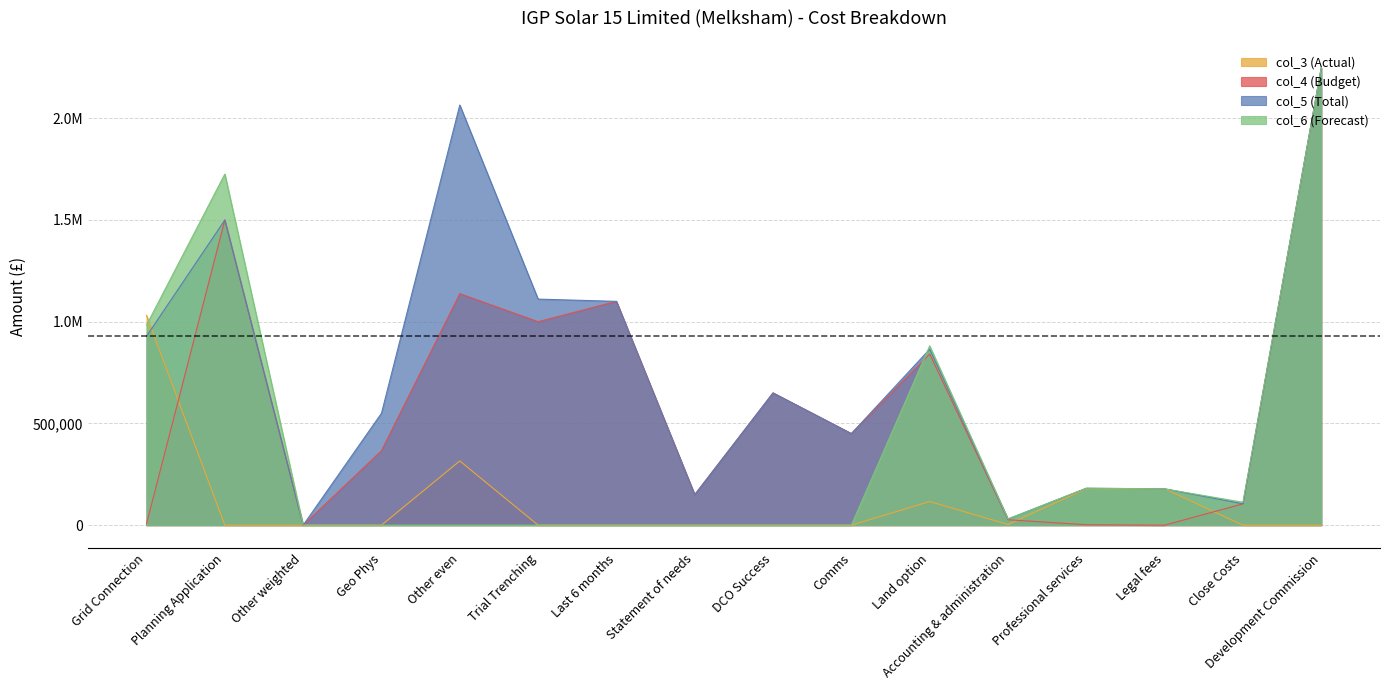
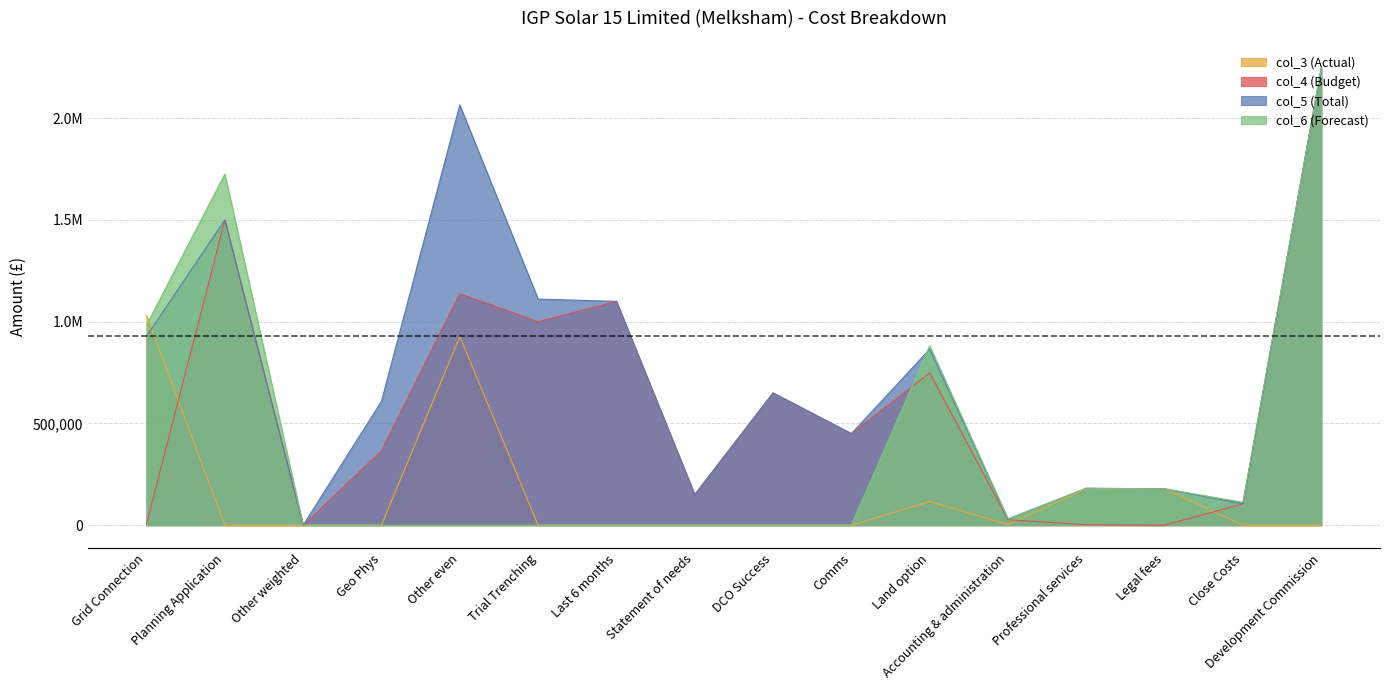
  {
    "col_3 (Actual)": {
      "Grid Connection": "1,030,000",
      "Planning Application": "0",
-     "Other even": "320,000",
+     "Other even": "930,000",
      "Land option": "120,000",
      "Accounting & administration": "0",
      "Close Costs": "0",
      "Development Commission": "0"
    },
    "col_4 (Budget)": {
      "Grid Connection": "10,000",
      "Geo Phys": "370,000",
      "Other even": "1,140,000",
      "Trial Trenching": "1,000,000",
-     "Land option": "840,000",
+     "Land option": "750,000",
      "Professional services": "0",
      "Legal fees": "0"
    },
    "col_5 (Total)": {
      "Grid Connection": "930,000",
-     "Geo Phys": "550,000",
+     "Geo Phys": "610,000",
      "Other even": "2,070,000",
      "Trial Trenching": "1,110,000",
      "Land option": "870,000"
    },
    "col_6 (Forecast)": {
      "Grid Connection": "980,000",
      "Planning Application": "1,730,000",
      "Other even": "0",
      "Land option": "880,000"
    }
  }
